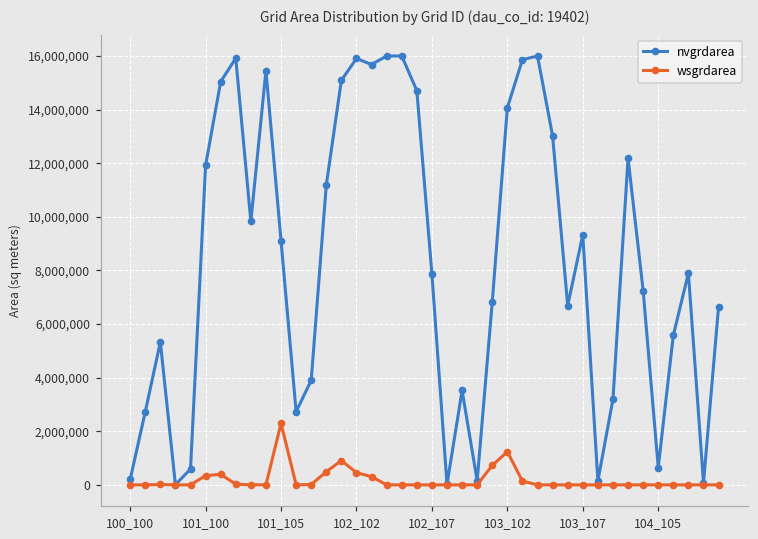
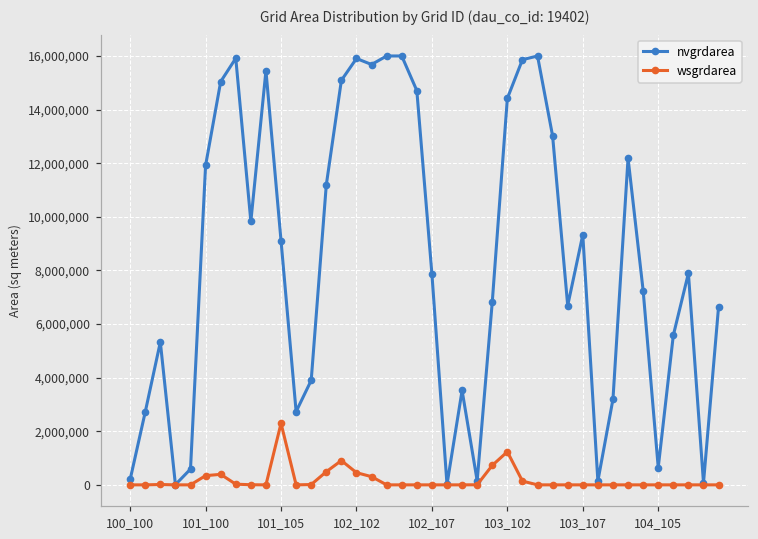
  {
    "nvgrdarea": {
      "100_100": "200,000",
      "101_100": "11,900,000",
      "101_105": "9,100,000",
      "102_102": "15,900,000",
      "102_107": "7,900,000",
-     "103_102": "14,100,000",
+     "103_102": "14,400,000",
      "103_107": "9,300,000",
      "104_105": "600,000"
    },
    "wsgrdarea": {
      "100_100": "0",
      "101_100": "300,000",
      "101_105": "2,300,000",
      "102_102": "500,000",
      "102_107": "0",
      "103_102": "1,200,000",
      "103_107": "0",
      "104_105": "0"
    }
  }
